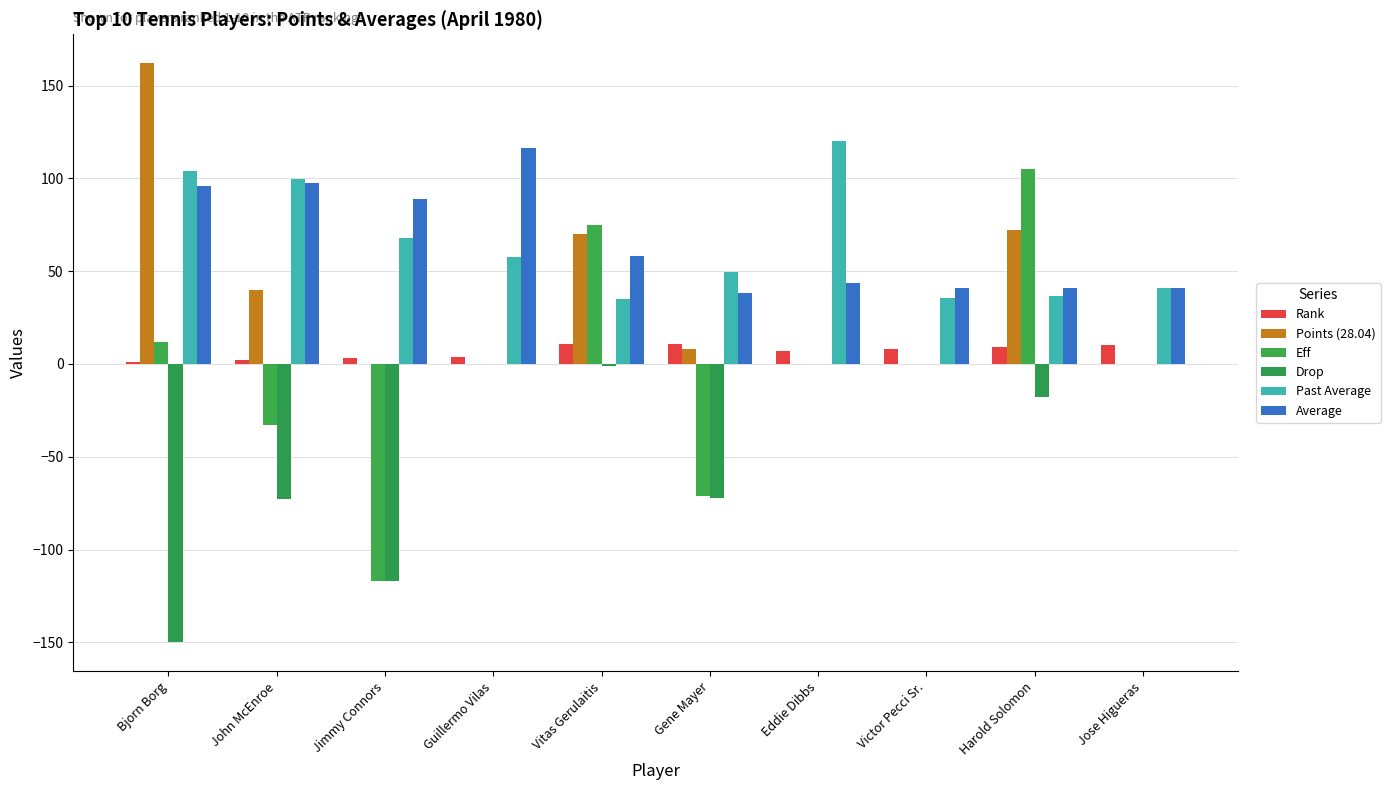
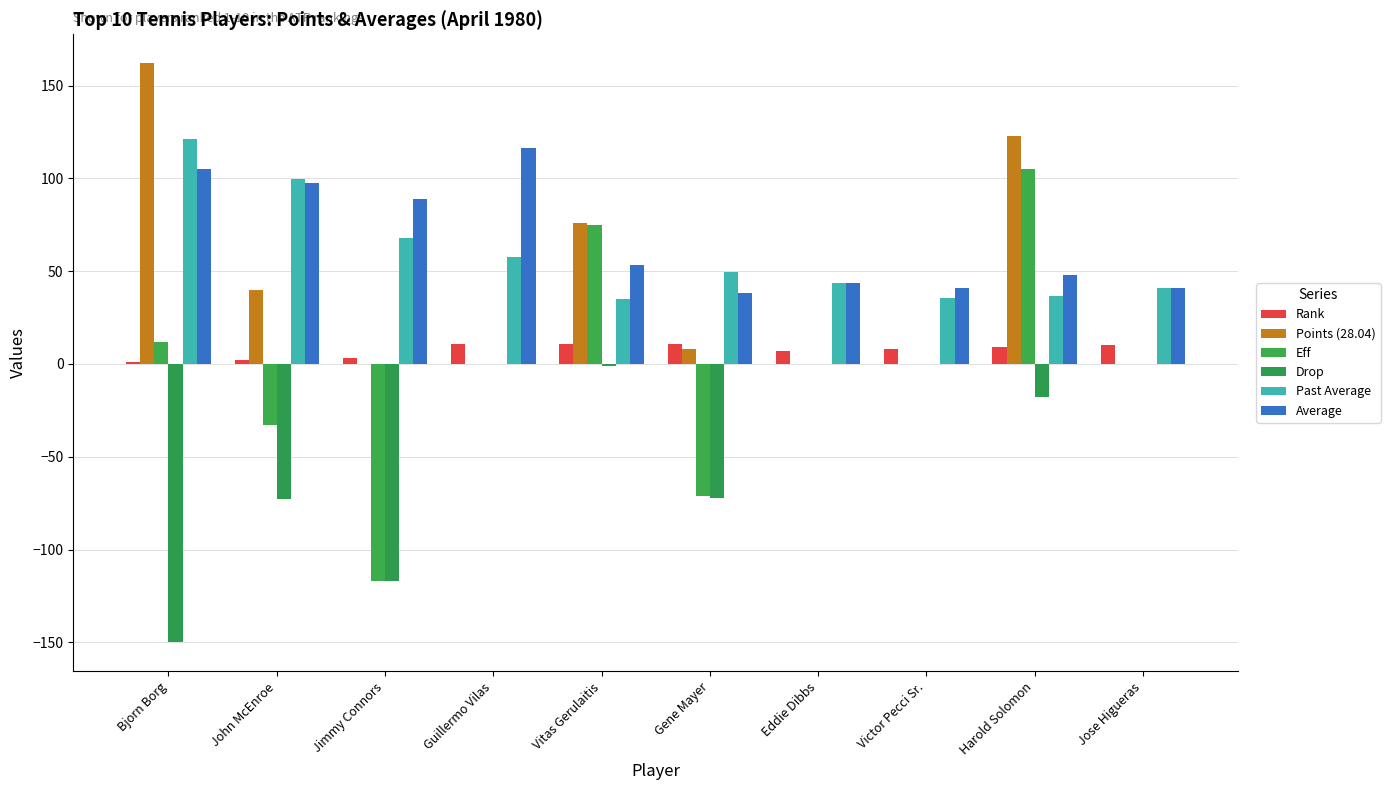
  {
    "Rank": {
      "John McEnroe": 2,
      "Jimmy Connors": 3,
-     "Guillermo Vilas": 4,
+     "Guillermo Vilas": 11,
      "Vitas Gerulaitis": 11,
      "Gene Mayer": 11,
      "Eddie Dibbs": 7,
      "Victor Pecci Sr.": 8,
      "Harold Solomon": 9,
      "Jose Higueras": 10
    },
    "Points (28.04)": {
      "Bjorn Borg": 162,
      "John McEnroe": 40,
      "Jimmy Connors": 0,
      "Guillermo Vilas": 0,
-     "Vitas Gerulaitis": 70,
+     "Vitas Gerulaitis": 76,
      "Gene Mayer": 8,
      "Eddie Dibbs": 0,
      "Victor Pecci Sr.": 0,
-     "Harold Solomon": 72,
+     "Harold Solomon": 123,
      "Jose Higueras": 0
    },
    "Past Average": {
-     "Bjorn Borg": 104,
+     "Bjorn Borg": 121,
      "John McEnroe": 100,
      "Jimmy Connors": 68,
      "Guillermo Vilas": 58,
      "Vitas Gerulaitis": 35,
      "Gene Mayer": 49,
-     "Eddie Dibbs": 120,
+     "Eddie Dibbs": 43,
      "Victor Pecci Sr.": 36,
      "Harold Solomon": 37,
      "Jose Higueras": 41
    },
    "Average": {
-     "Bjorn Borg": 96,
+     "Bjorn Borg": 105,
      "John McEnroe": 98,
      "Jimmy Connors": 89,
      "Guillermo Vilas": 116,
-     "Vitas Gerulaitis": 58,
+     "Vitas Gerulaitis": 53,
      "Gene Mayer": 38,
      "Eddie Dibbs": 43,
      "Victor Pecci Sr.": 41,
-     "Harold Solomon": 41,
+     "Harold Solomon": 48,
      "Jose Higueras": 41
    }
  }
